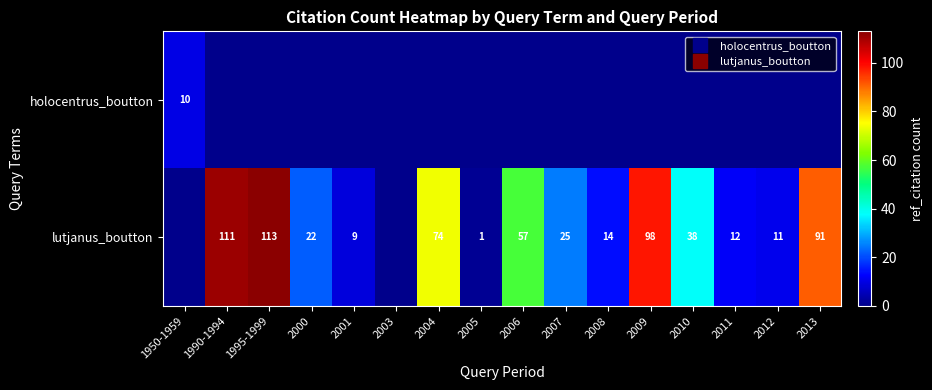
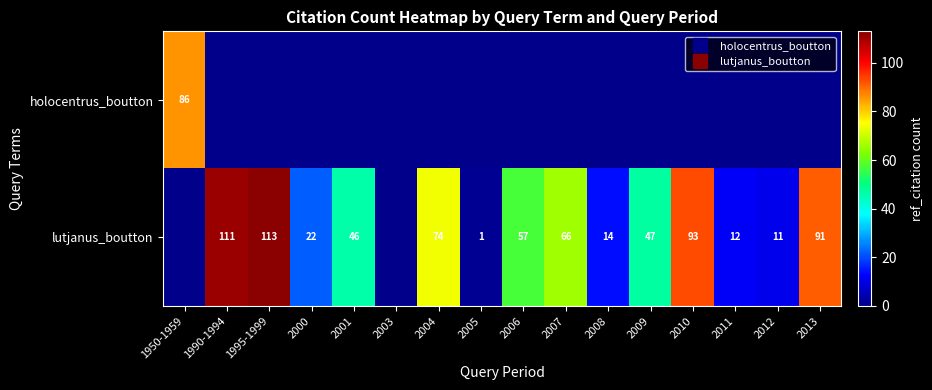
  {
    "holocentrus_boutton": {
-     "1950-1959": 10
+     "1950-1959": 86
    },
    "lutjanus_boutton": {
      "1990-1994": 111,
      "1995-1999": 113,
      "2000": 22,
-     "2001": 9,
+     "2001": 46,
      "2004": 74,
      "2005": 1,
      "2006": 57,
-     "2007": 25,
+     "2007": 66,
      "2008": 14,
-     "2009": 98,
-     "2010": 38,
+     "2009": 47,
+     "2010": 93,
      "2011": 12,
      "2012": 11,
      "2013": 91
    }
  }
